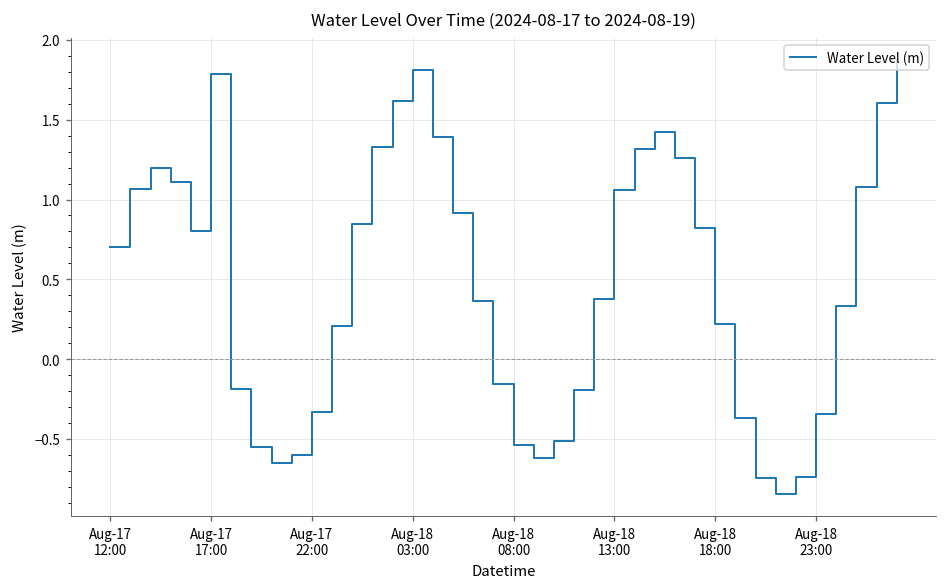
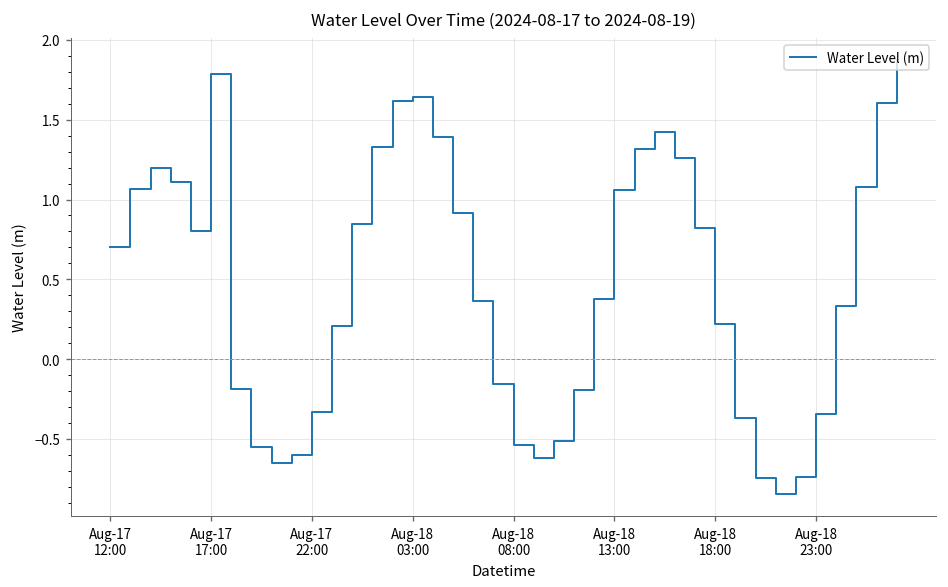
  {
    "Aug-17 12:00": 0.70,
    "Aug-17 17:00": 1.79,
    "Aug-17 22:00": -0.33,
-   "Aug-18 03:00": 1.81,
+   "Aug-18 03:00": 1.64,
    "Aug-18 08:00": -0.54,
    "Aug-18 13:00": 1.06,
    "Aug-18 18:00": 0.22,
    "Aug-18 23:00": -0.34
  }
